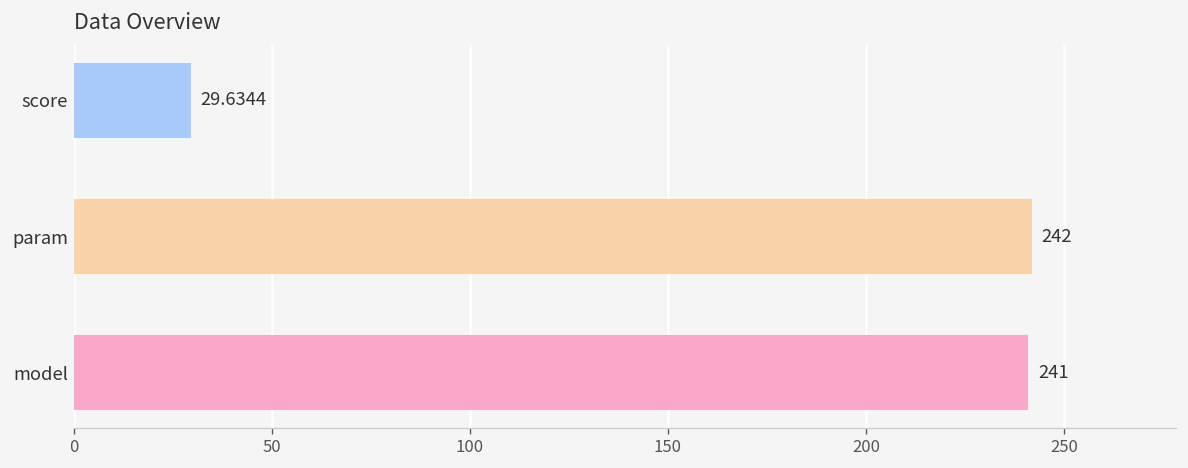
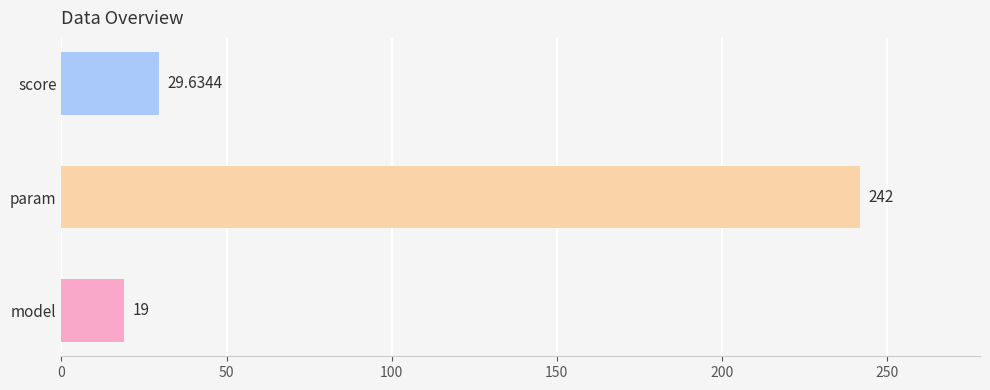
  {
    "score": 29.6344,
    "param": 242,
-   "model": 241
+   "model": 19
  }
